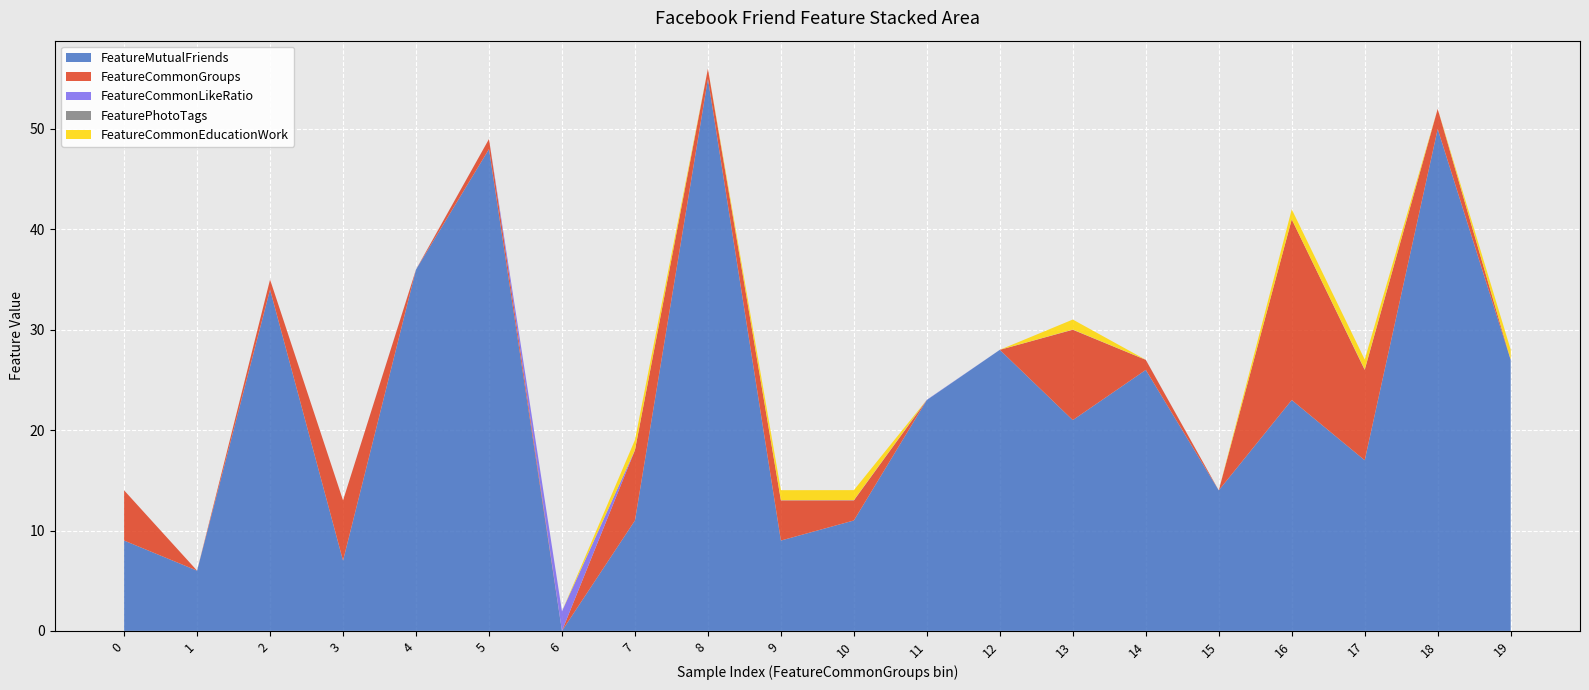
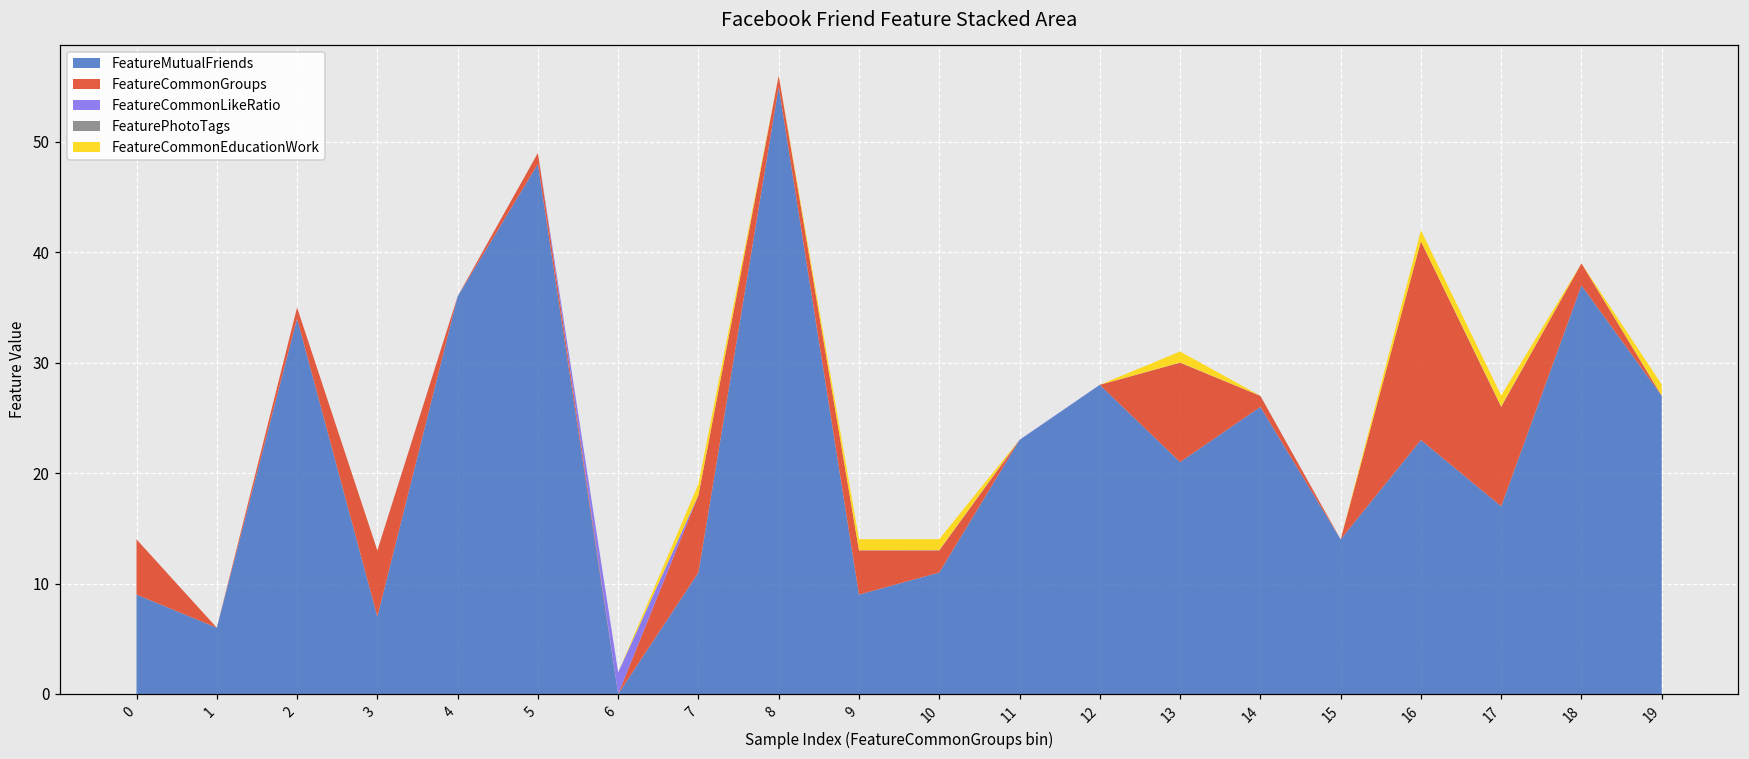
  {
    "FeatureMutualFriends": {
      "0": 9,
      "2": 34,
      "3": 7,
      "5": 48,
      "7": 11,
      "8": 55,
      "9": 9,
      "10": 11,
      "13": 21,
      "14": 26,
      "16": 23,
      "17": 17,
-     "18": 50
+     "18": 37
    },
    "FeatureCommonEducationWork": {
      "7": 1,
      "9": 1,
      "10": 1,
      "13": 1,
      "16": 1,
      "17": 1,
      "19": 1
    }
  }
